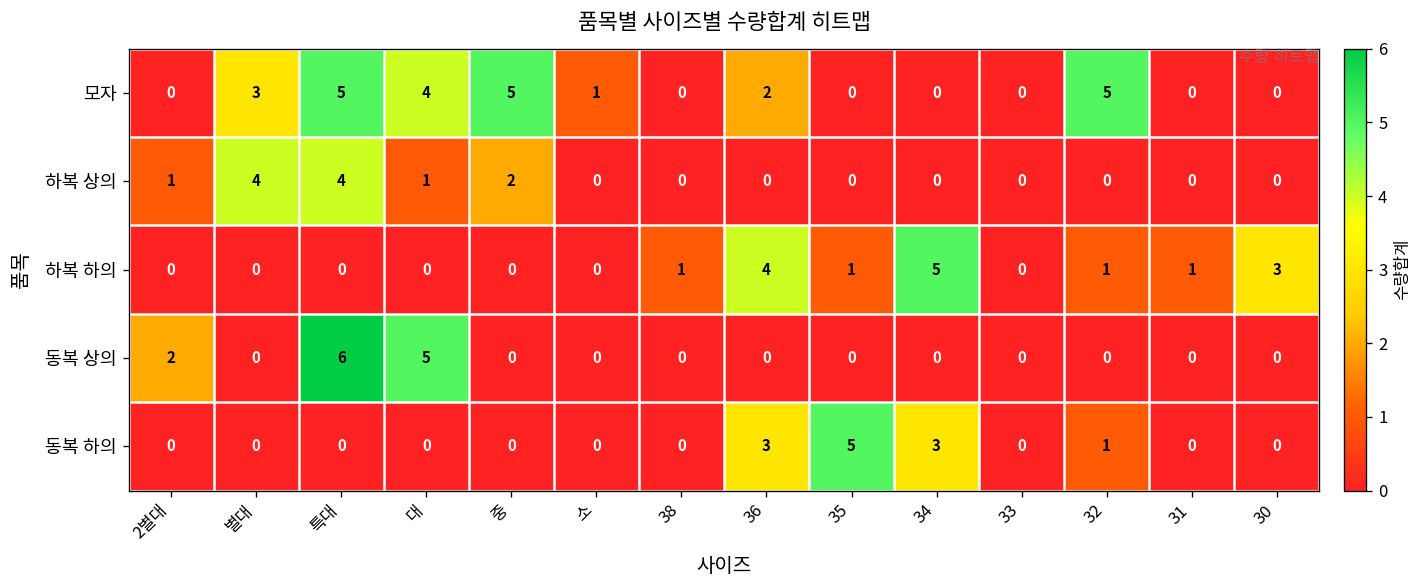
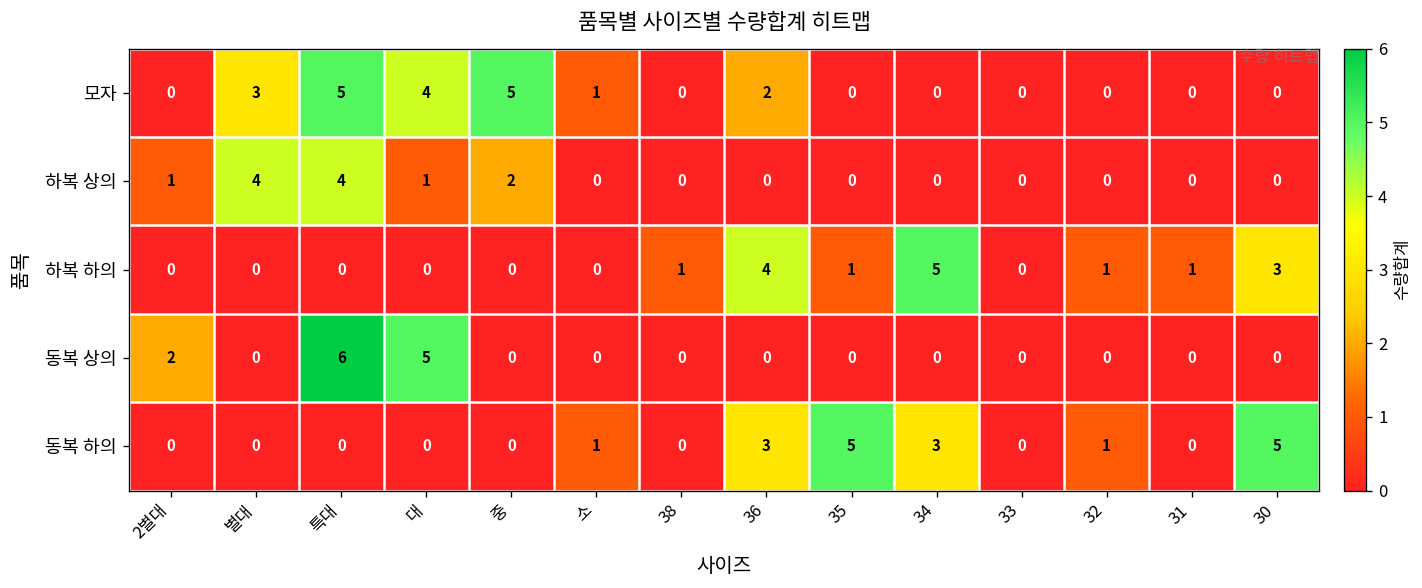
  {
    "모자": {
      "2별대": 0,
      "별대": 3,
      "특대": 5,
      "대": 4,
      "중": 5,
      "소": 1,
      "38": 0,
      "36": 2,
      "35": 0,
      "34": 0,
      "33": 0,
-     "32": 5,
+     "32": 0,
      "31": 0
    },
    "하복 상의": {
      "2별대": 1,
      "별대": 4,
      "특대": 4,
      "대": 1,
      "중": 2,
      "소": 0,
      "38": 0,
      "36": 0,
      "35": 0,
      "34": 0,
      "33": 0,
      "32": 0,
      "31": 0,
      "30": 0
    },
    "하복 하의": {
      "2별대": 0,
      "별대": 0,
      "특대": 0,
      "대": 0,
      "중": 0,
      "소": 0,
      "38": 1,
      "36": 4,
      "35": 1,
      "34": 5,
      "33": 0,
      "32": 1,
      "31": 1,
      "30": 3
    },
    "동복 상의": {
      "2별대": 2,
      "별대": 0,
      "특대": 6,
      "대": 5,
      "중": 0,
      "소": 0,
      "38": 0,
      "36": 0,
      "35": 0,
      "34": 0,
      "33": 0,
      "32": 0,
      "31": 0,
      "30": 0
    },
    "동복 하의": {
      "2별대": 0,
      "별대": 0,
      "특대": 0,
      "대": 0,
      "중": 0,
-     "소": 0,
+     "소": 1,
      "38": 0,
      "36": 3,
      "35": 5,
      "34": 3,
      "33": 0,
      "32": 1,
      "31": 0,
-     "30": 0
+     "30": 5
    }
  }
